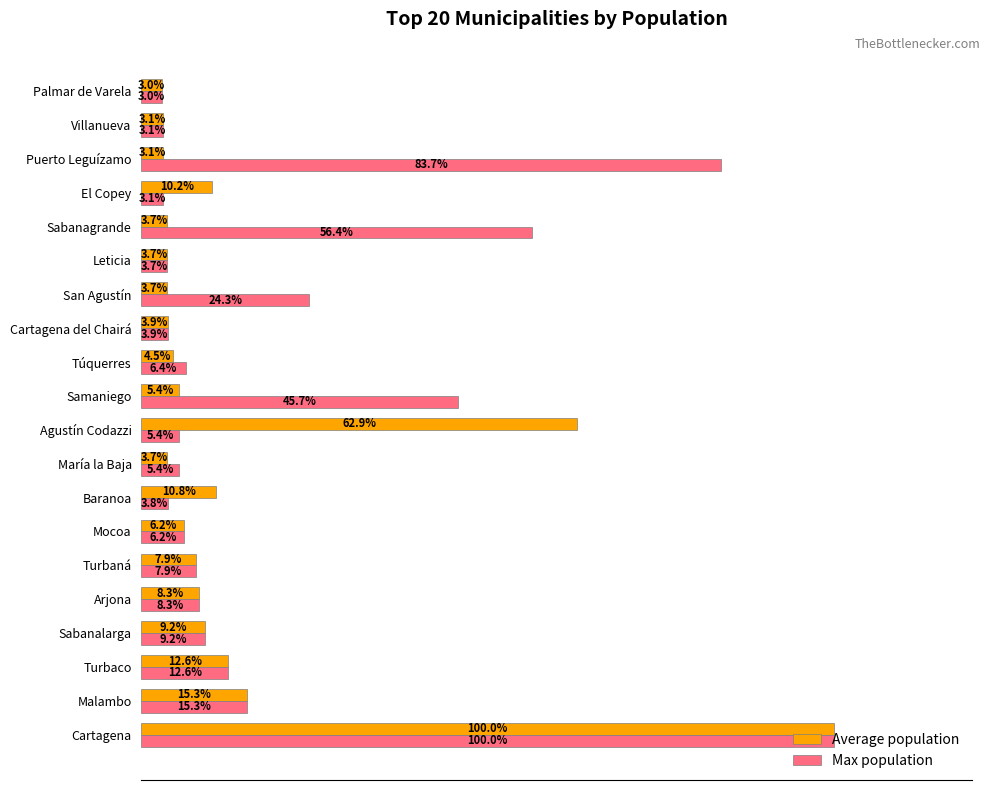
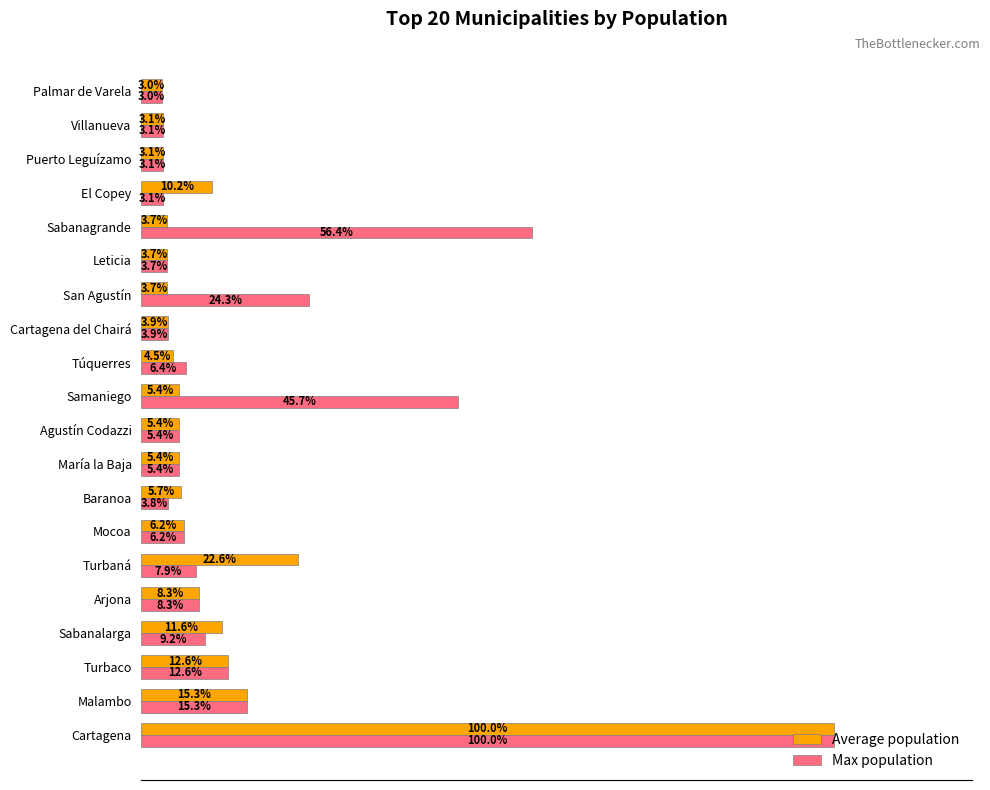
  {
    "Average population": {
      "Palmar de Varela": "3.0%",
      "Villanueva": "3.1%",
      "Puerto Leguízamo": "3.1%",
      "El Copey": "10.2%",
      "Sabanagrande": "3.7%",
      "Leticia": "3.7%",
      "San Agustín": "3.7%",
      "Cartagena del Chairá": "3.9%",
      "Túquerres": "4.5%",
      "Samaniego": "5.4%",
-     "Agustín Codazzi": "62.9%",
-     "María la Baja": "3.7%",
-     "Baranoa": "10.8%",
+     "Agustín Codazzi": "5.4%",
+     "María la Baja": "5.4%",
+     "Baranoa": "5.7%",
      "Mocoa": "6.2%",
-     "Turbaná": "7.9%",
+     "Turbaná": "22.6%",
      "Arjona": "8.3%",
-     "Sabanalarga": "9.2%",
+     "Sabanalarga": "11.6%",
      "Turbaco": "12.6%",
      "Malambo": "15.3%",
      "Cartagena": "100.0%"
    },
    "Max population": {
      "Palmar de Varela": "3.0%",
      "Villanueva": "3.1%",
-     "Puerto Leguízamo": "83.7%",
+     "Puerto Leguízamo": "3.1%",
      "El Copey": "3.1%",
      "Sabanagrande": "56.4%",
      "Leticia": "3.7%",
      "San Agustín": "24.3%",
      "Cartagena del Chairá": "3.9%",
      "Túquerres": "6.4%",
      "Samaniego": "45.7%",
      "Agustín Codazzi": "5.4%",
      "María la Baja": "5.4%",
      "Baranoa": "3.8%",
      "Mocoa": "6.2%",
      "Turbaná": "7.9%",
      "Arjona": "8.3%",
      "Sabanalarga": "9.2%",
      "Turbaco": "12.6%",
      "Malambo": "15.3%",
      "Cartagena": "100.0%"
    }
  }
